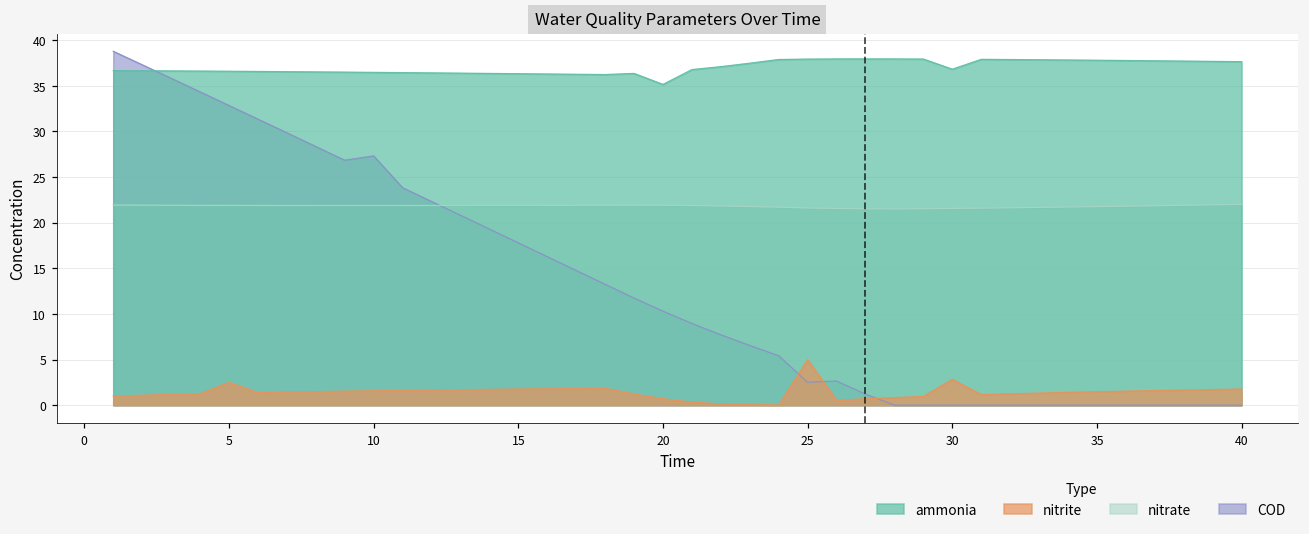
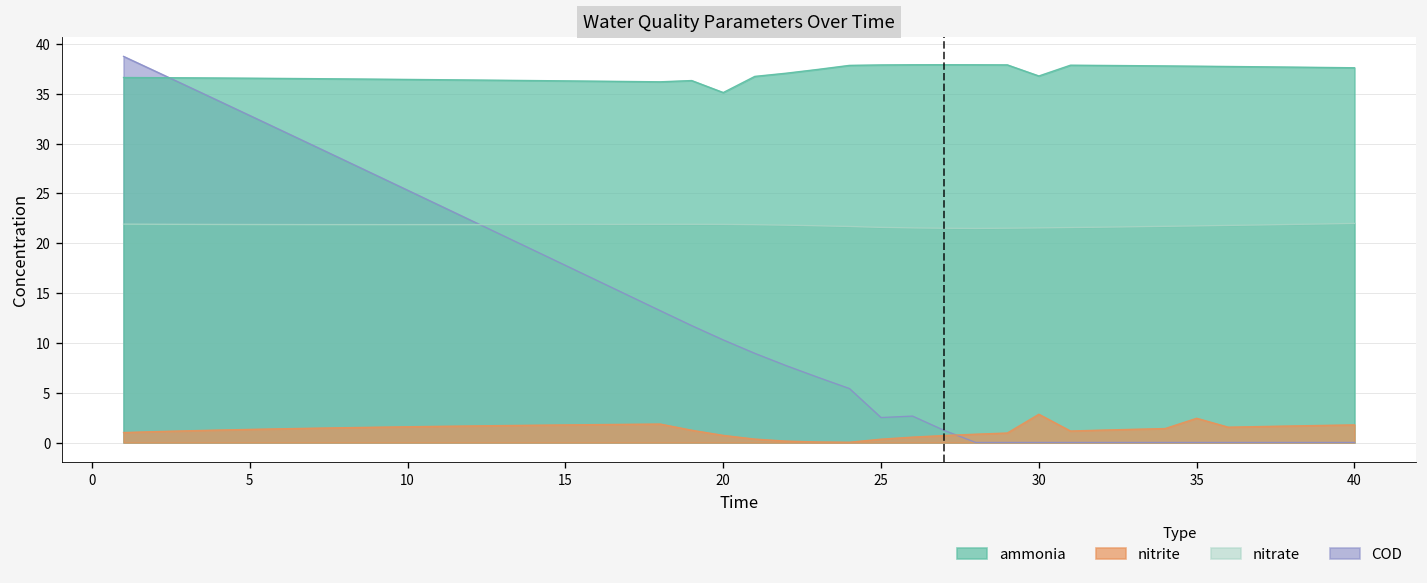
  {
    "COD": {
      "5": 33,
-     "10": 27,
+     "10": 25,
      "15": 18,
      "20": 10,
      "25": 3,
      "30": 0,
      "35": 0,
      "40": 0
    },
    "nitrate": {
      "5": 22,
      "10": 22,
      "15": 22,
      "20": 22,
      "25": 22,
      "30": 22,
      "35": 22,
      "40": 22
    },
    "ammonia": {
      "5": 37,
      "10": 36,
      "15": 36,
      "20": 35,
      "25": 38,
      "30": 37,
      "35": 38,
      "40": 38
    },
    "nitrite": {
-     "5": 3,
+     "5": 1,
      "10": 2,
      "15": 2,
      "20": 1,
-     "25": 5,
+     "25": 0,
      "30": 3,
-     "35": 1,
+     "35": 2,
      "40": 2
    }
  }
